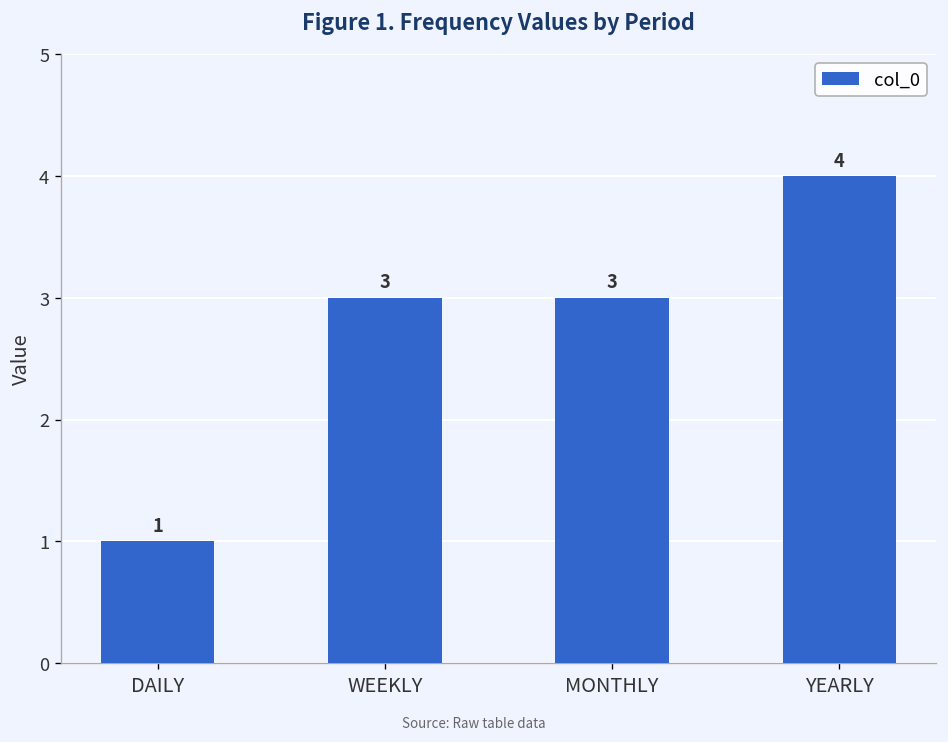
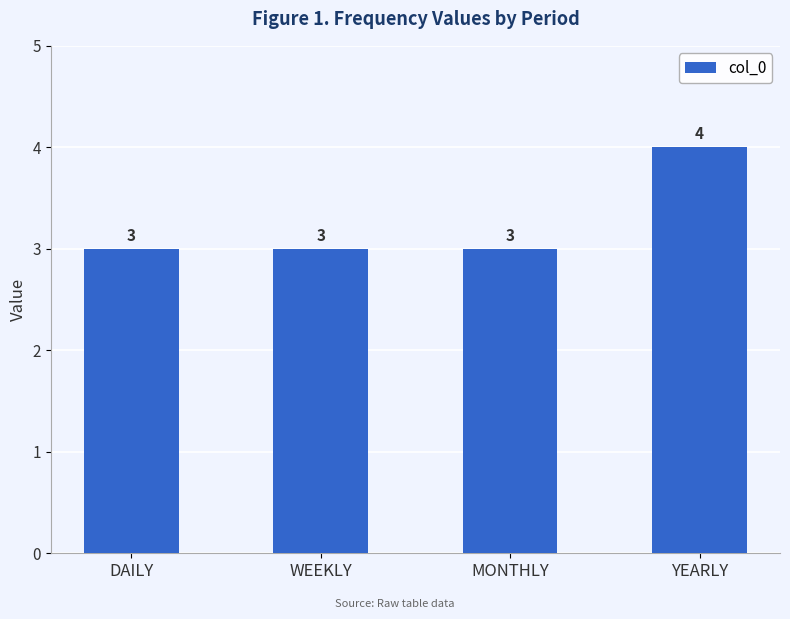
  {
-   "DAILY": 1,
+   "DAILY": 3,
    "WEEKLY": 3,
    "MONTHLY": 3,
    "YEARLY": 4
  }
